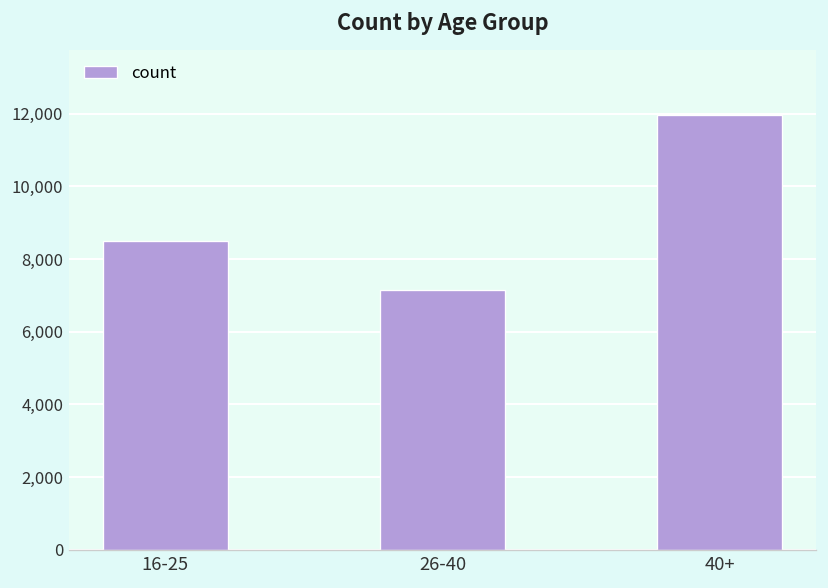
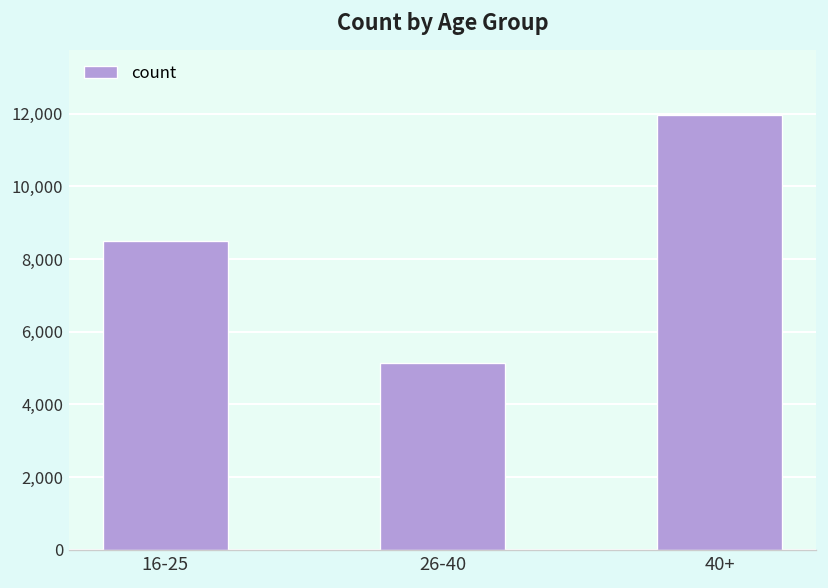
  {
    "16-25": "8,500",
-   "26-40": "7,200",
+   "26-40": "5,100",
    "40+": "12,000"
  }
